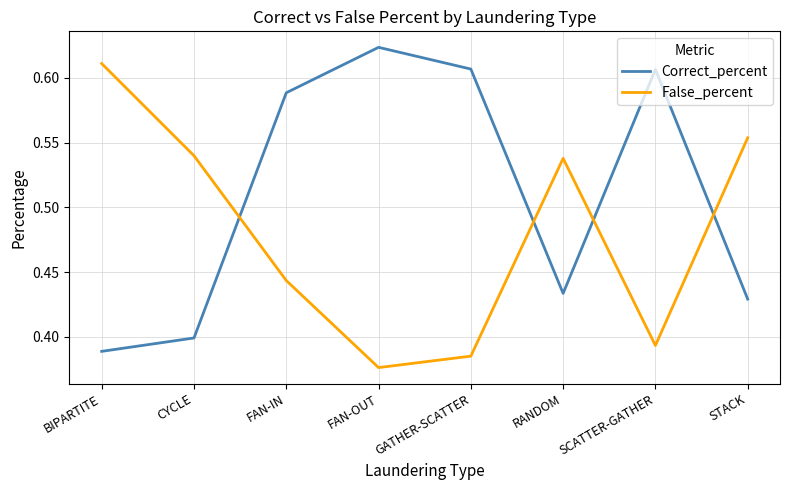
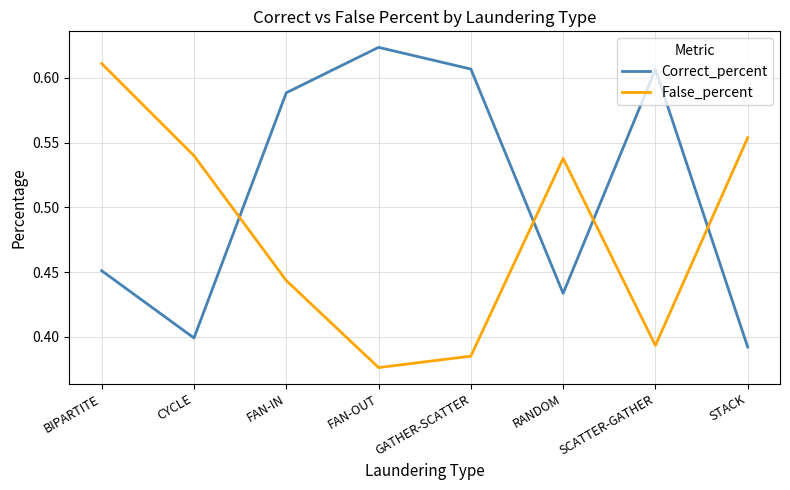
  {
    "Correct_percent": {
-     "BIPARTITE": 0.389,
+     "BIPARTITE": 0.451,
      "CYCLE": 0.399,
      "FAN-IN": 0.589,
      "FAN-OUT": 0.624,
      "GATHER-SCATTER": 0.607,
      "RANDOM": 0.434,
-     "STACK": 0.429
+     "STACK": 0.392
    },
    "False_percent": {
      "BIPARTITE": 0.611,
      "CYCLE": 0.540,
      "FAN-IN": 0.444,
      "FAN-OUT": 0.376,
      "GATHER-SCATTER": 0.385,
      "RANDOM": 0.538,
      "SCATTER-GATHER": 0.393,
      "STACK": 0.554
    }
  }
